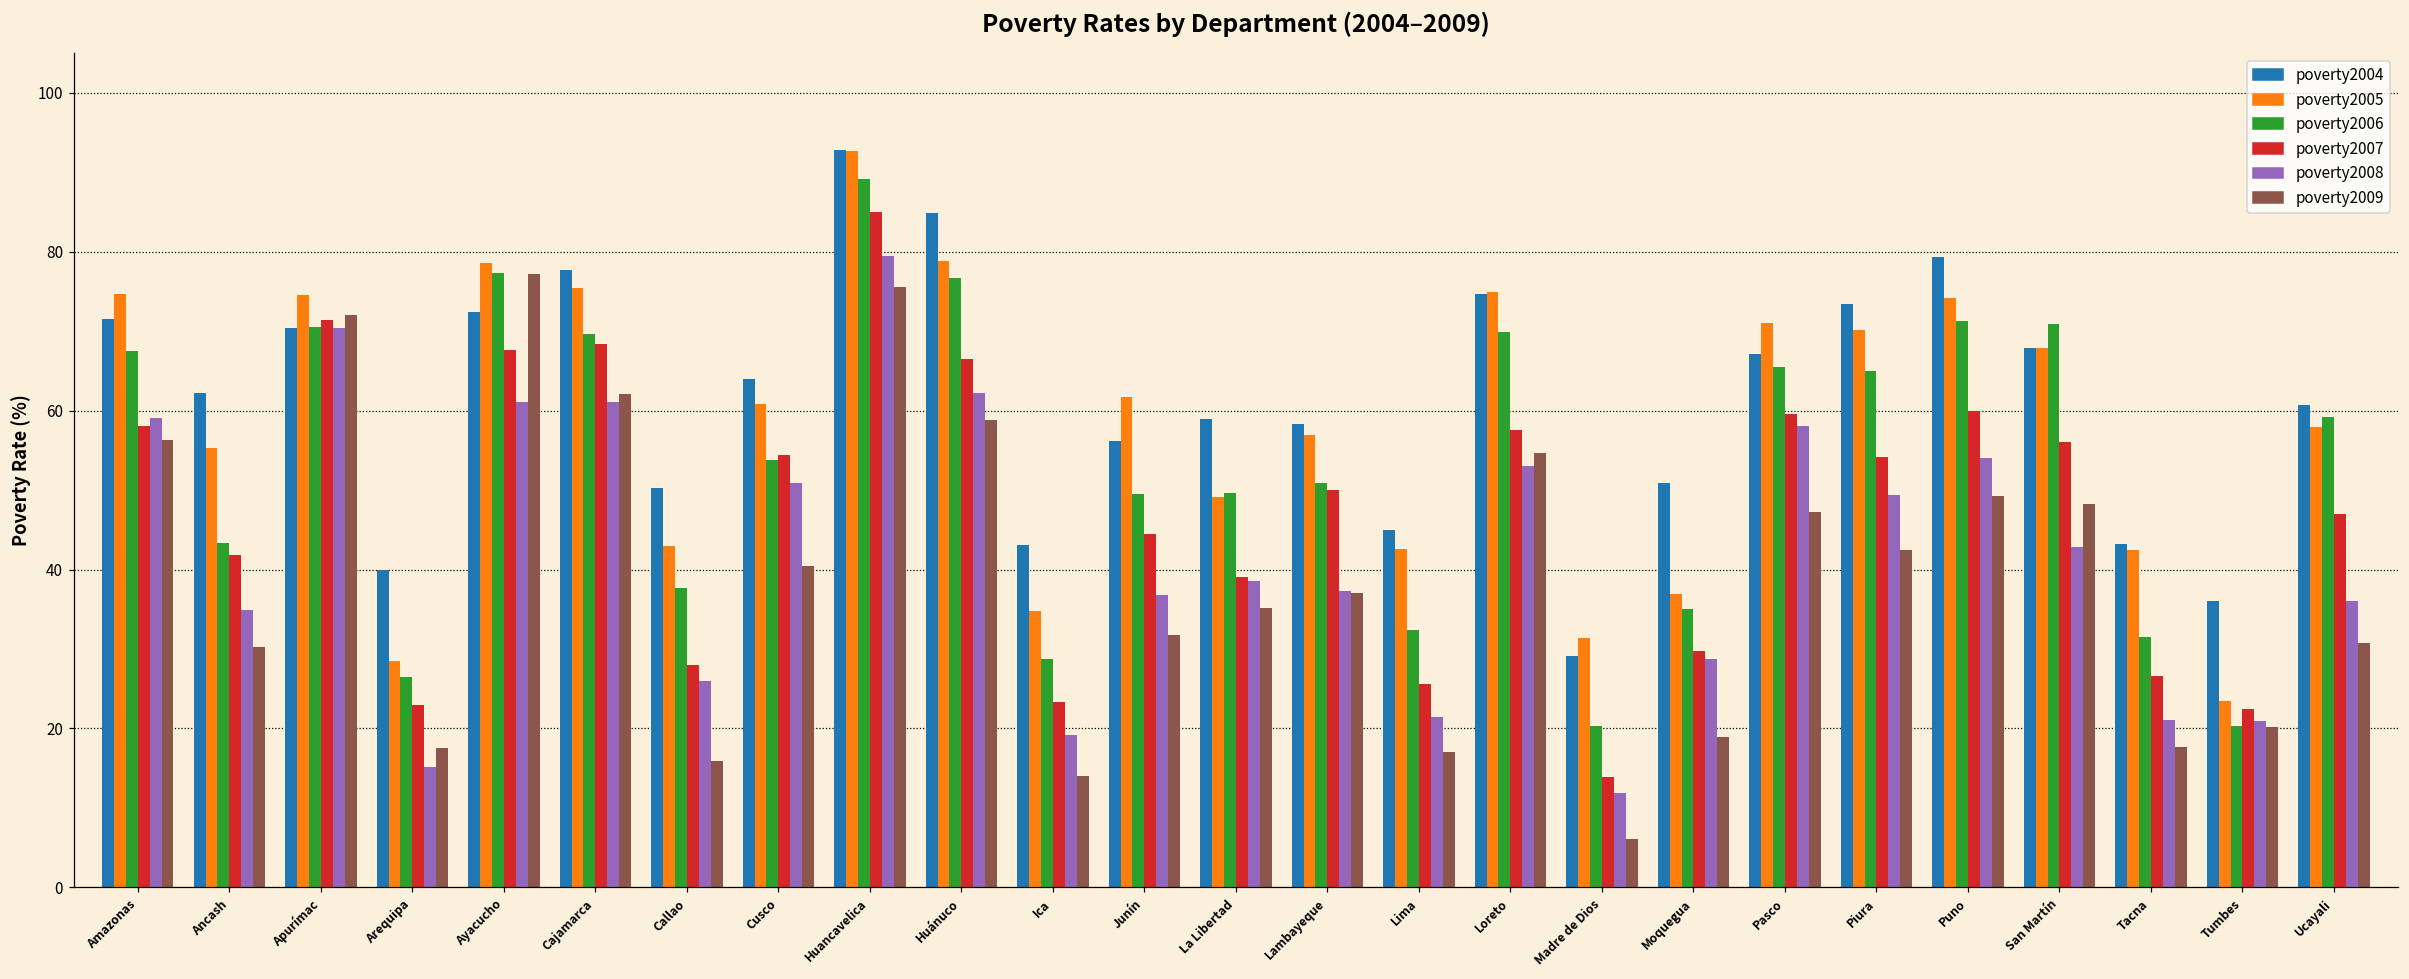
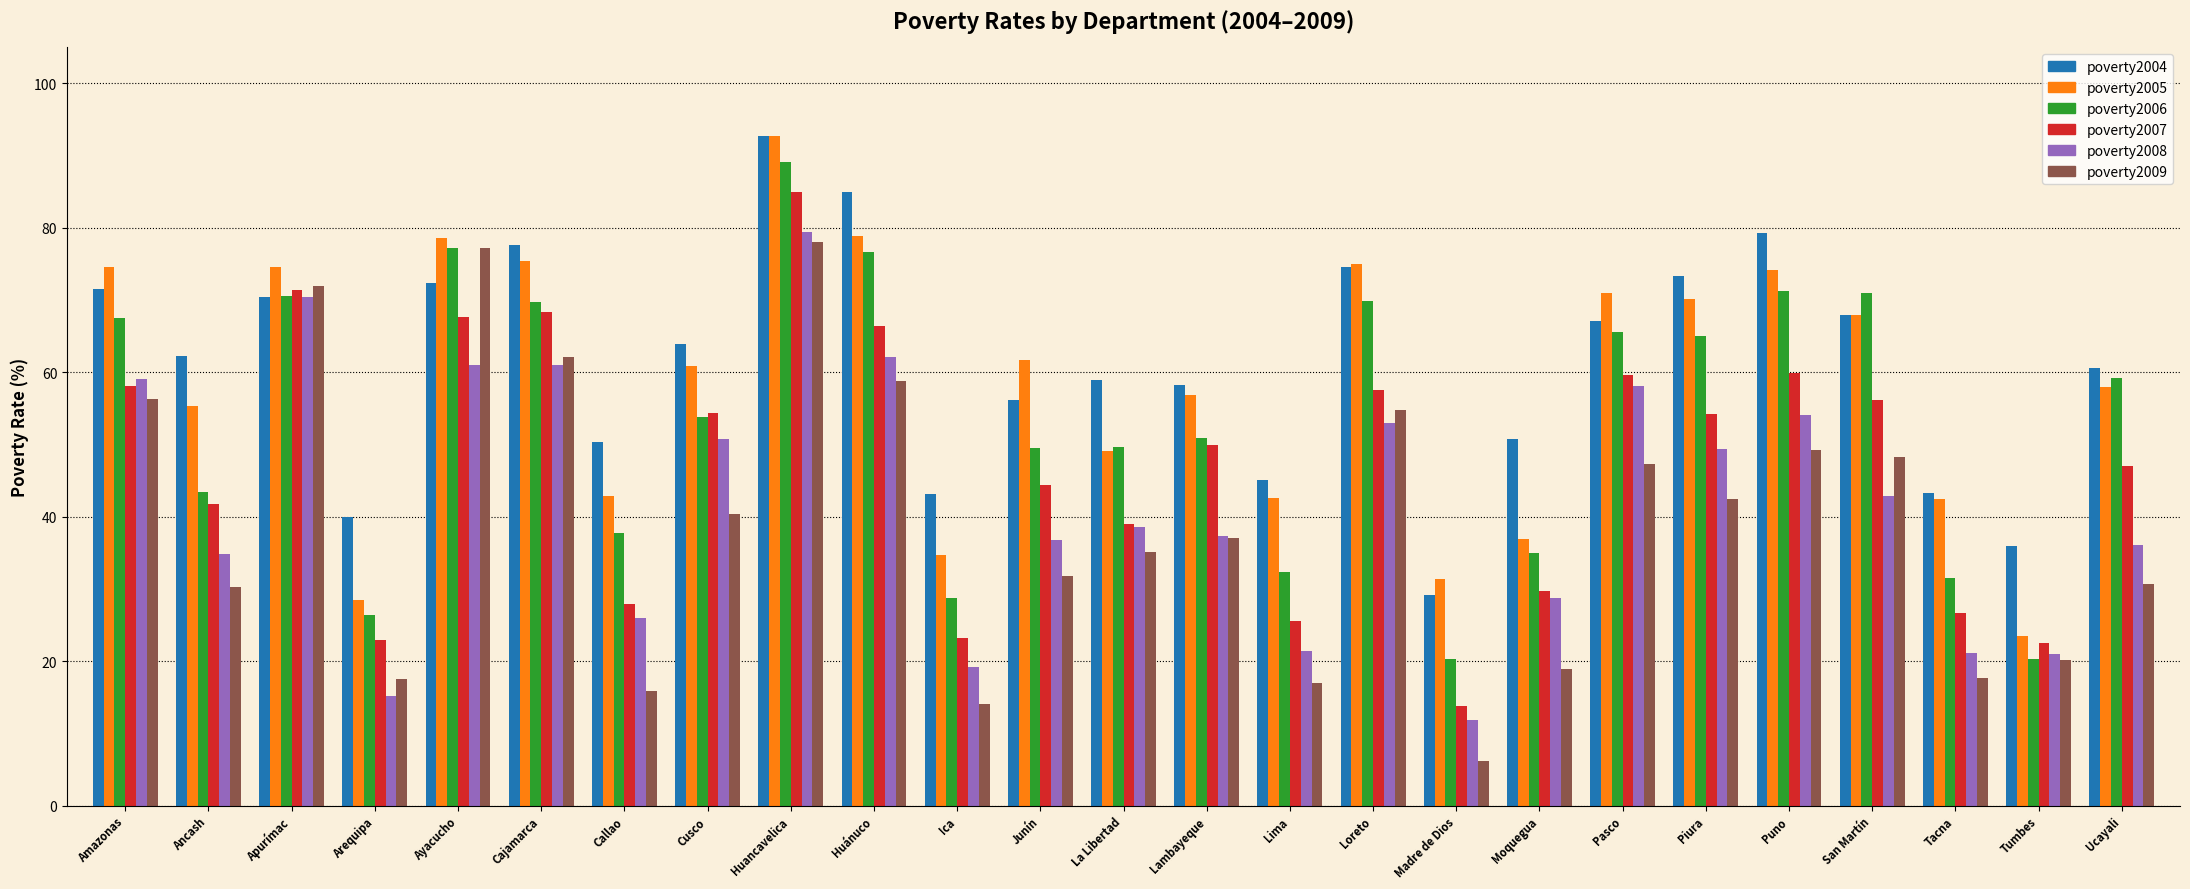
  {
    "poverty2004": {
      "Amazonas": 71,
      "Ancash": 62,
      "Apurímac": 70,
      "Arequipa": 40,
      "Ayacucho": 72,
      "Cajamarca": 78,
      "Callao": 50,
      "Cusco": 64,
      "Huancavelica": 93,
      "Huánuco": 85,
      "Ica": 43,
      "Junín": 56,
      "La Libertad": 59,
      "Lambayeque": 58,
      "Lima": 45,
      "Loreto": 75,
      "Madre de Dios": 29,
      "Moquegua": 51,
      "Pasco": 67,
      "Piura": 73,
      "Puno": 79,
      "San Martín": 68,
      "Tacna": 43,
      "Tumbes": 36,
      "Ucayali": 61
    },
    "poverty2005": {
      "Amazonas": 75,
      "Ancash": 55,
      "Apurímac": 75,
      "Arequipa": 29,
      "Ayacucho": 79,
      "Cajamarca": 75,
      "Callao": 43,
      "Cusco": 61,
      "Huancavelica": 93,
      "Huánuco": 79,
      "Ica": 35,
      "Junín": 62,
      "La Libertad": 49,
      "Lambayeque": 57,
      "Lima": 43,
      "Loreto": 75,
      "Madre de Dios": 31,
      "Moquegua": 37,
      "Pasco": 71,
      "Piura": 70,
      "Puno": 74,
      "San Martín": 68,
      "Tacna": 42,
      "Tumbes": 24,
      "Ucayali": 58
    },
    "poverty2006": {
      "Amazonas": 68,
      "Ancash": 43,
      "Apurímac": 71,
      "Arequipa": 26,
      "Ayacucho": 77,
      "Cajamarca": 70,
      "Callao": 38,
      "Cusco": 54,
      "Huancavelica": 89,
      "Huánuco": 77,
      "Ica": 29,
      "Junín": 50,
      "La Libertad": 50,
      "Lambayeque": 51,
      "Lima": 32,
      "Loreto": 70,
      "Madre de Dios": 20,
      "Moquegua": 35,
      "Pasco": 66,
      "Piura": 65,
      "Puno": 71,
      "San Martín": 71,
      "Tacna": 32,
      "Tumbes": 20,
      "Ucayali": 59
    },
    "poverty2007": {
      "Amazonas": 58,
      "Ancash": 42,
      "Apurímac": 71,
      "Arequipa": 23,
      "Ayacucho": 68,
      "Cajamarca": 68,
      "Callao": 28,
      "Cusco": 54,
      "Huancavelica": 85,
      "Huánuco": 66,
      "Ica": 23,
      "Junín": 44,
      "La Libertad": 39,
      "Lambayeque": 50,
      "Lima": 26,
      "Loreto": 58,
      "Madre de Dios": 14,
      "Moquegua": 30,
      "Pasco": 60,
      "Piura": 54,
      "Puno": 60,
      "San Martín": 56,
      "Tacna": 27,
      "Tumbes": 22,
      "Ucayali": 47
    },
    "poverty2008": {
      "Amazonas": 59,
      "Ancash": 35,
      "Apurímac": 70,
      "Arequipa": 15,
      "Ayacucho": 61,
      "Cajamarca": 61,
      "Callao": 26,
      "Cusco": 51,
      "Huancavelica": 79,
      "Huánuco": 62,
      "Ica": 19,
      "Junín": 37,
      "La Libertad": 39,
      "Lambayeque": 37,
      "Lima": 21,
      "Loreto": 53,
      "Madre de Dios": 12,
      "Moquegua": 29,
      "Pasco": 58,
      "Piura": 49,
      "Puno": 54,
      "San Martín": 43,
      "Tacna": 21,
      "Tumbes": 21,
      "Ucayali": 36
    },
    "poverty2009": {
      "Amazonas": 56,
      "Ancash": 30,
      "Apurímac": 72,
      "Arequipa": 18,
      "Ayacucho": 77,
      "Cajamarca": 62,
      "Callao": 16,
      "Cusco": 40,
-     "Huancavelica": 76,
+     "Huancavelica": 78,
      "Huánuco": 59,
      "Ica": 14,
      "Junín": 32,
      "La Libertad": 35,
      "Lambayeque": 37,
      "Lima": 17,
      "Loreto": 55,
      "Madre de Dios": 6,
      "Moquegua": 19,
      "Pasco": 47,
      "Piura": 42,
      "Puno": 49,
      "San Martín": 48,
      "Tacna": 18,
      "Tumbes": 20,
      "Ucayali": 31
    }
  }
